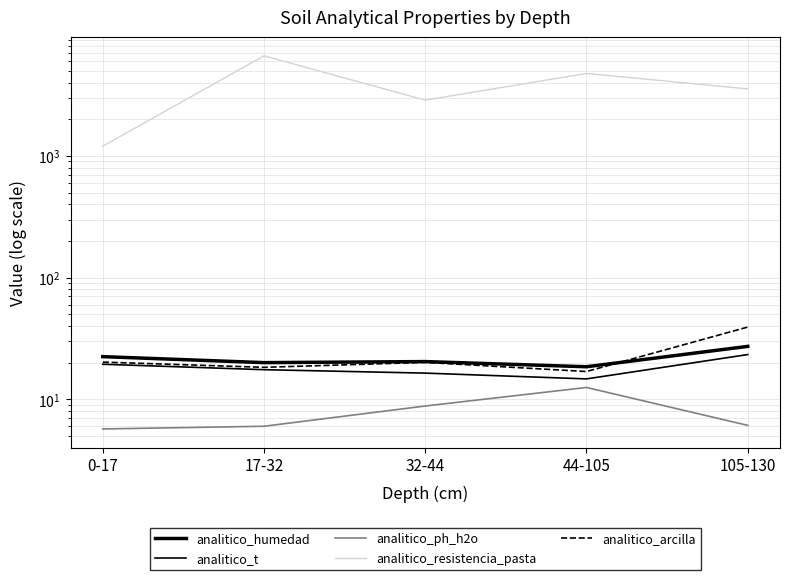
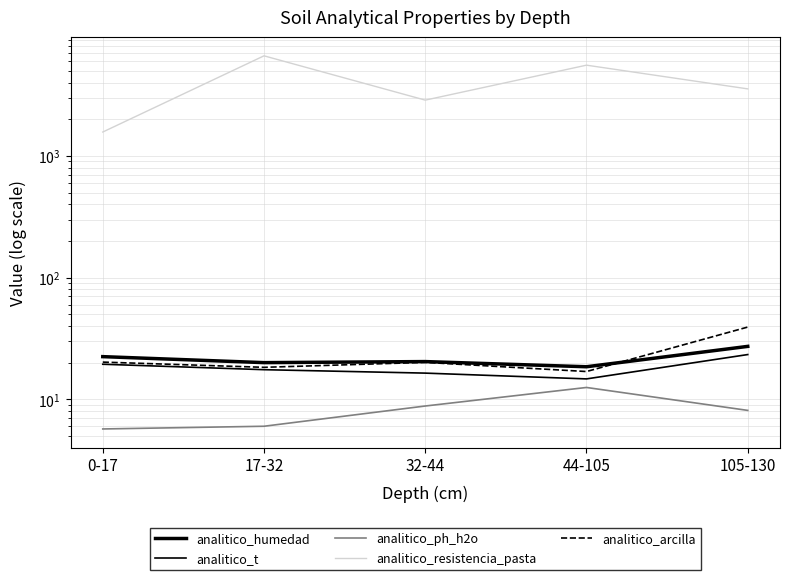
  {
    "analitico_ph_h2o": {
      "0-17": 6,
      "17-32": 6,
      "32-44": 9,
      "44-105": 13,
-     "105-130": 6
+     "105-130": 8
    },
    "analitico_resistencia_pasta": {
-     "0-17": 1200,
+     "0-17": 1600,
      "17-32": 7000,
      "32-44": 2900,
-     "44-105": 4800,
+     "44-105": 6000,
      "105-130": 3600
    }
  }
